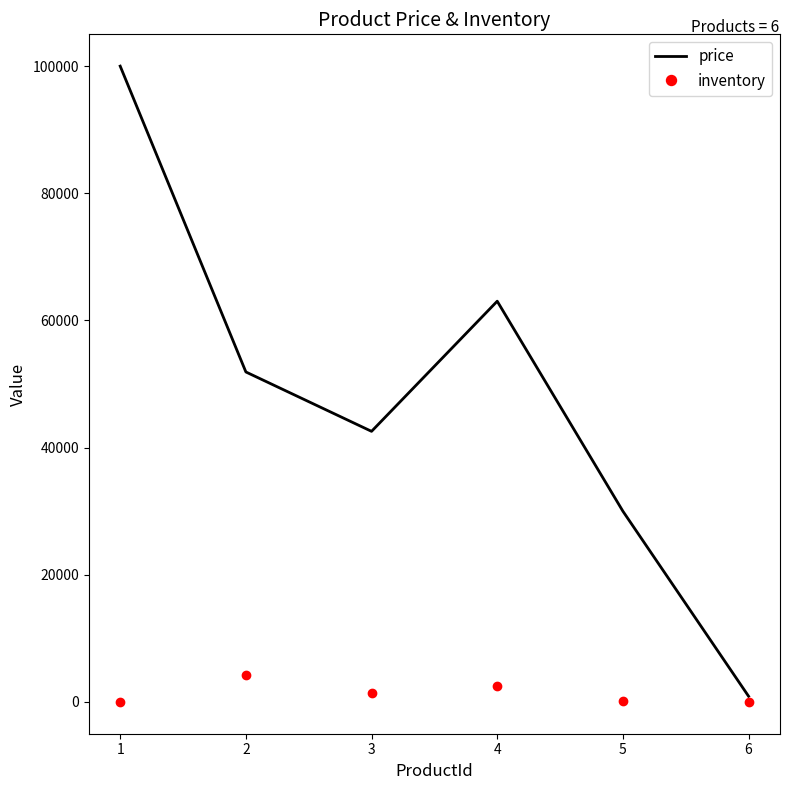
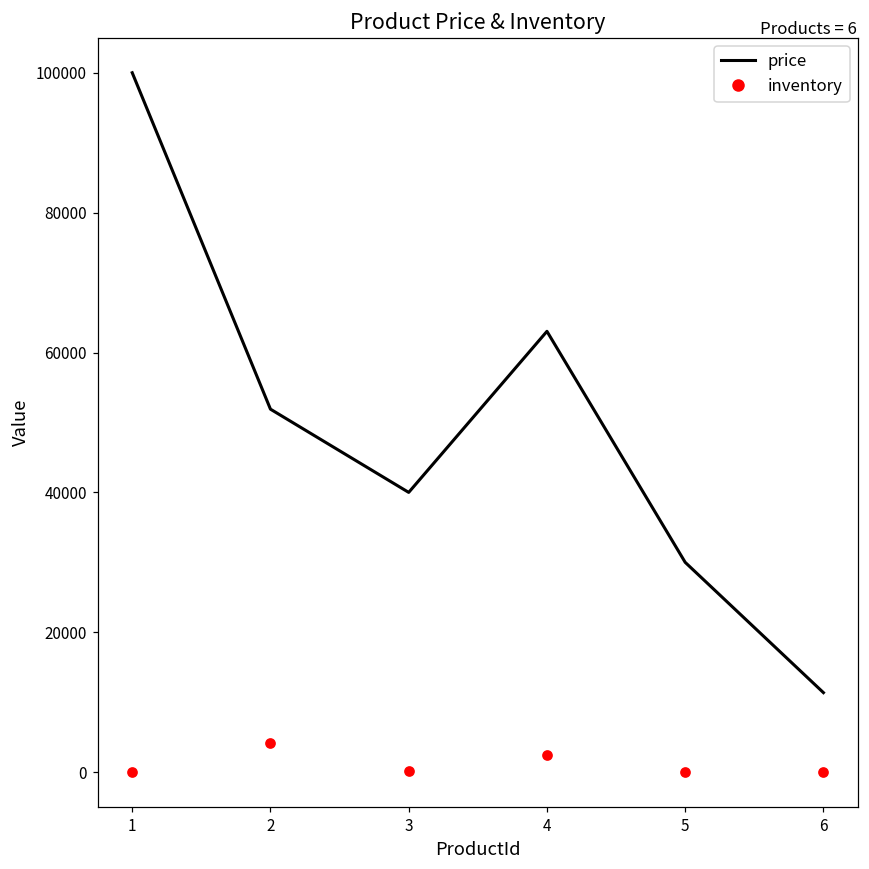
  {
    "price": {
      "1": 100000,
      "2": 52000,
-     "3": 43000,
+     "3": 40000,
      "4": 63000,
      "5": 30000,
-     "6": 1000
+     "6": 11000
    },
    "inventory": {
      "1": 0,
      "2": 4000,
-     "3": 1000,
+     "3": 0,
      "4": 2000,
      "5": 0,
      "6": 0
    }
  }
